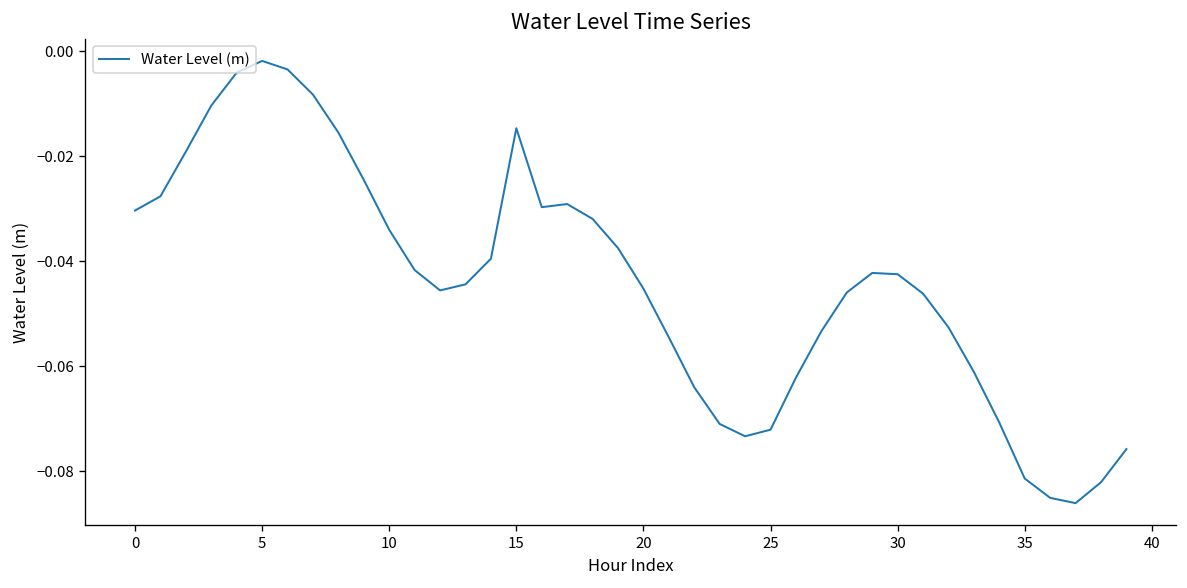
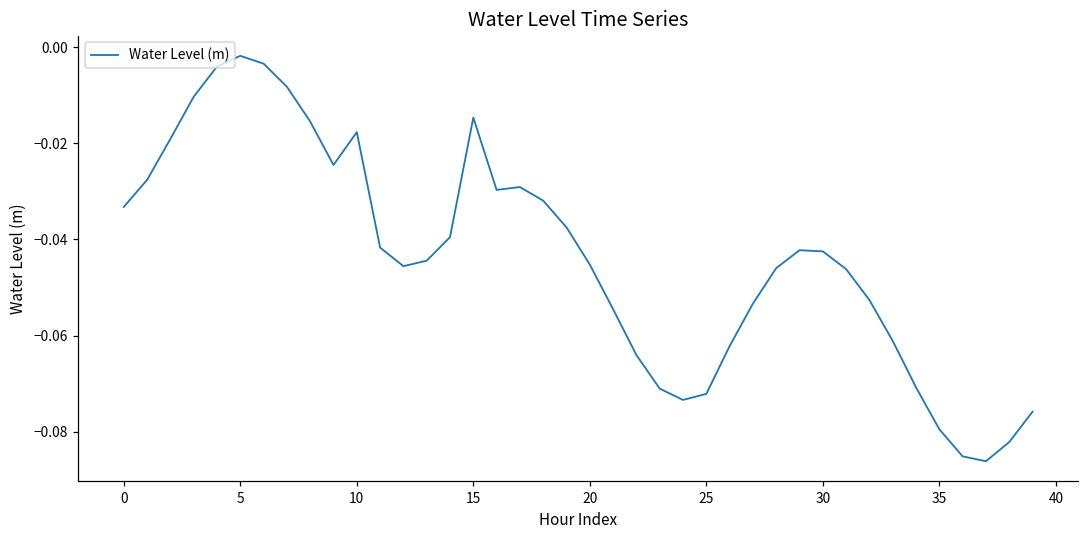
  {
-   "0": -0.030,
+   "0": -0.033,
    "5": -0.002,
-   "10": -0.034,
+   "10": -0.018,
    "15": -0.015,
    "20": -0.045,
    "25": -0.072,
    "30": -0.042,
-   "35": -0.081
+   "35": -0.079
  }
